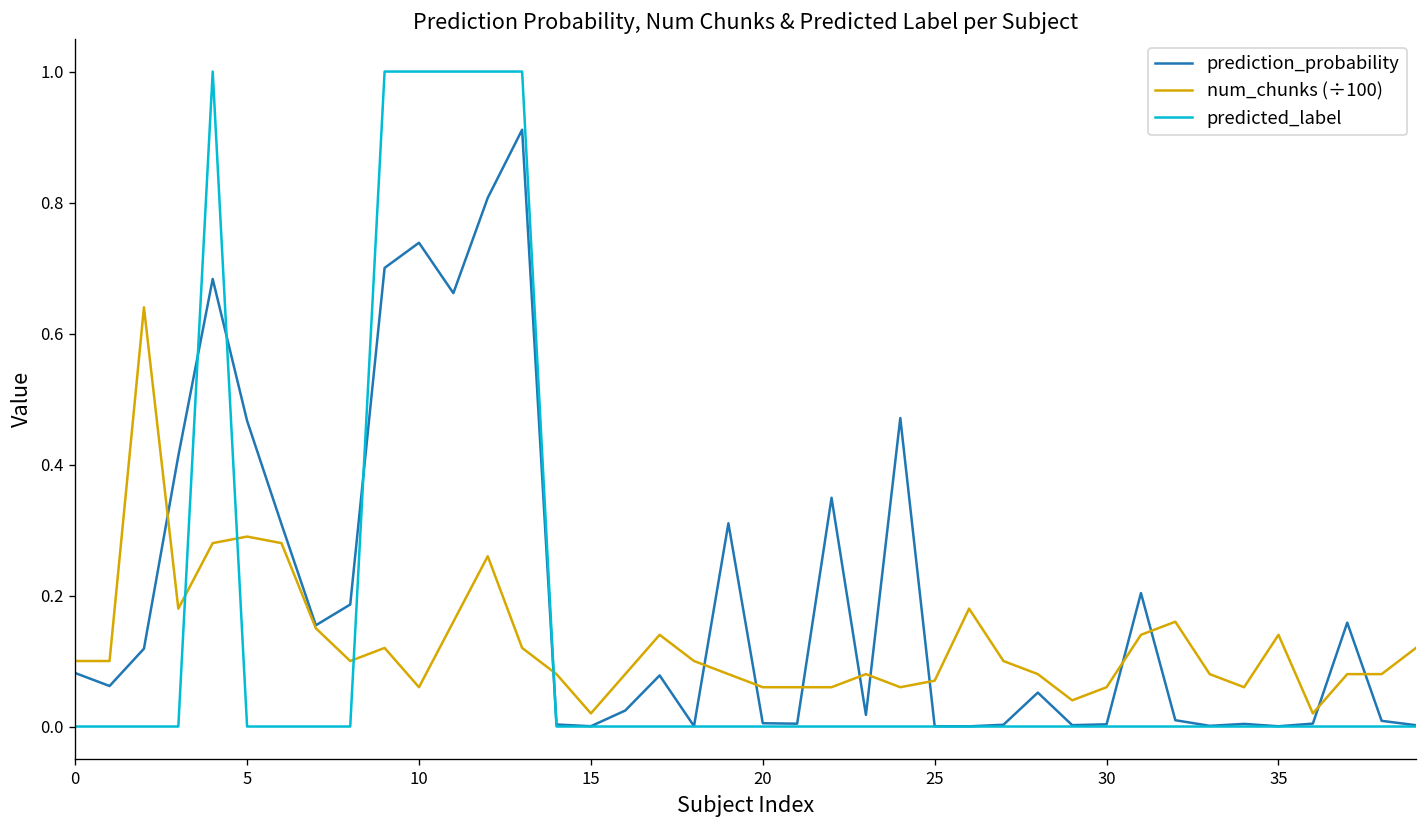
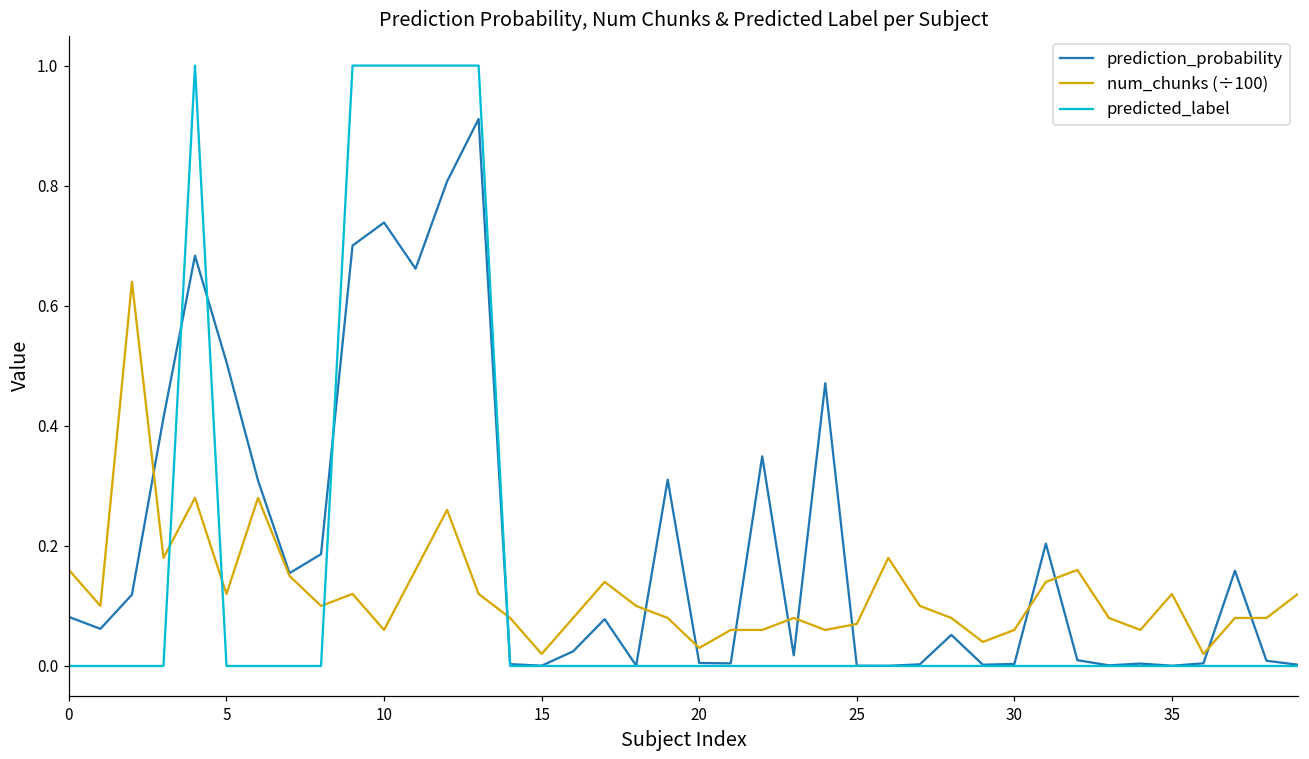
  {
    "prediction_probability": {
      "0": 0.08,
-     "5": 0.47,
+     "5": 0.51,
      "10": 0.74,
      "20": 0.01
    },
    "num_chunks (÷100)": {
-     "0": 0.10,
-     "5": 0.29,
+     "0": 0.16,
+     "5": 0.12,
      "10": 0.06,
      "15": 0.02,
-     "20": 0.06,
+     "20": 0.03,
      "25": 0.07,
      "30": 0.06,
-     "35": 0.14
+     "35": 0.12
    },
    "predicted_label": {
      "0": 0.00,
      "5": 0.00,
      "10": 1.00,
      "20": 0.00
    }
  }
